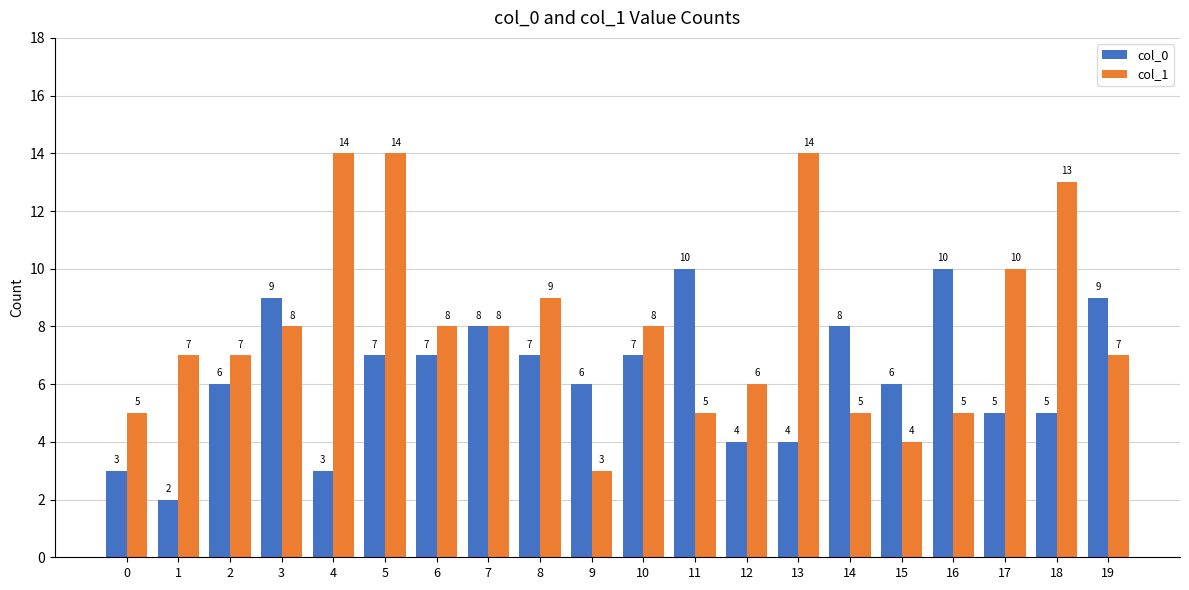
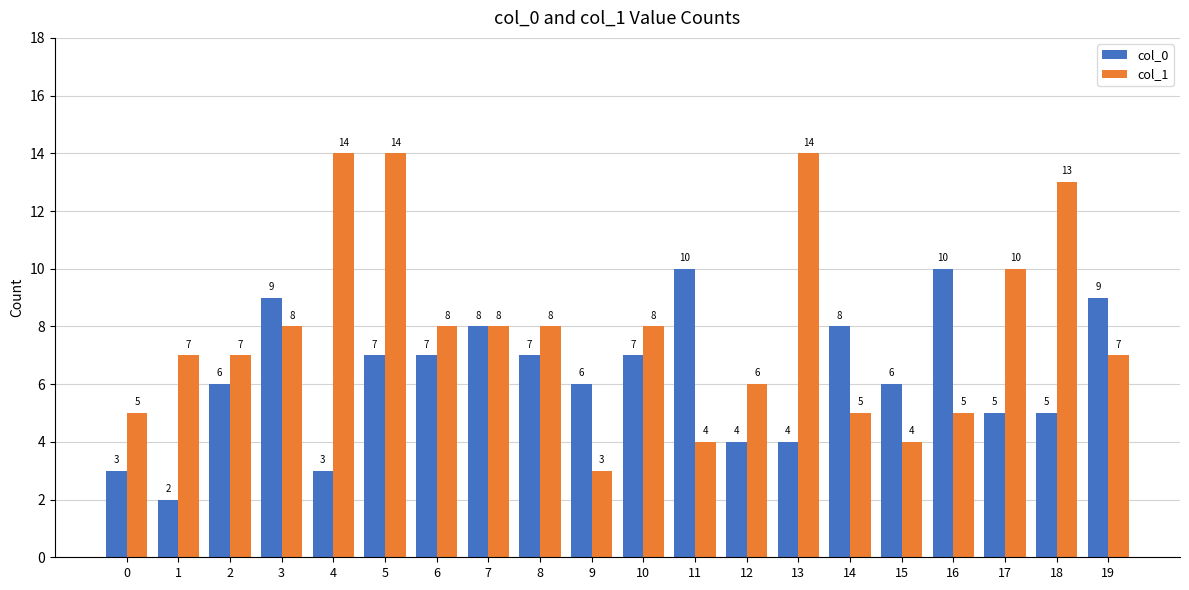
  {
    "col_0": {
      "0": 3,
      "1": 2,
      "2": 6,
      "3": 9,
      "4": 3,
      "5": 7,
      "6": 7,
      "7": 8,
      "8": 7,
      "9": 6,
      "10": 7,
      "11": 10,
      "12": 4,
      "13": 4,
      "14": 8,
      "15": 6,
      "16": 10,
      "17": 5,
      "18": 5,
      "19": 9
    },
    "col_1": {
      "0": 5,
      "1": 7,
      "2": 7,
      "3": 8,
      "4": 14,
      "5": 14,
      "6": 8,
      "7": 8,
-     "8": 9,
+     "8": 8,
      "9": 3,
      "10": 8,
-     "11": 5,
+     "11": 4,
      "12": 6,
      "13": 14,
      "14": 5,
      "15": 4,
      "16": 5,
      "17": 10,
      "18": 13,
      "19": 7
    }
  }
